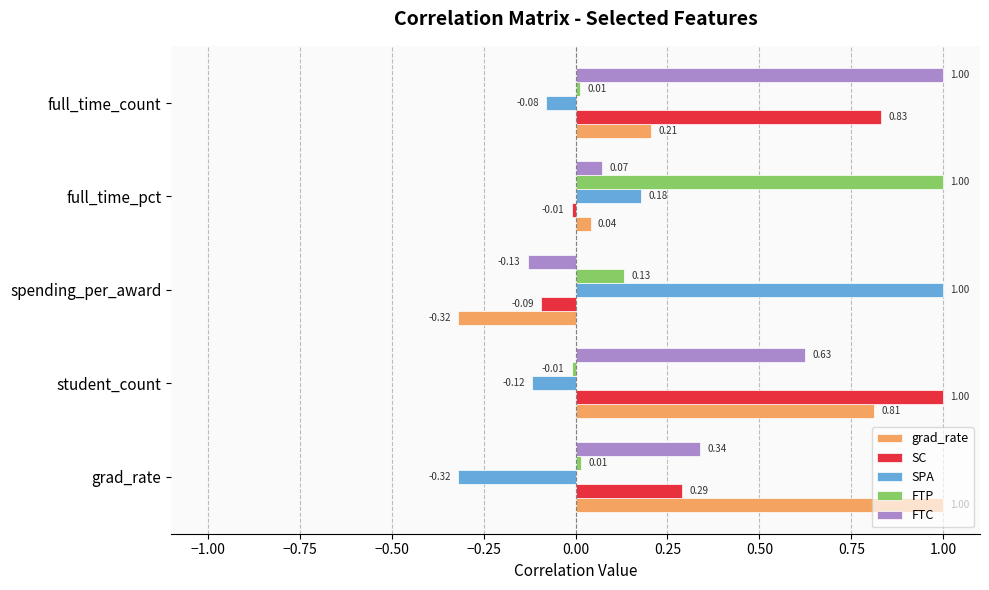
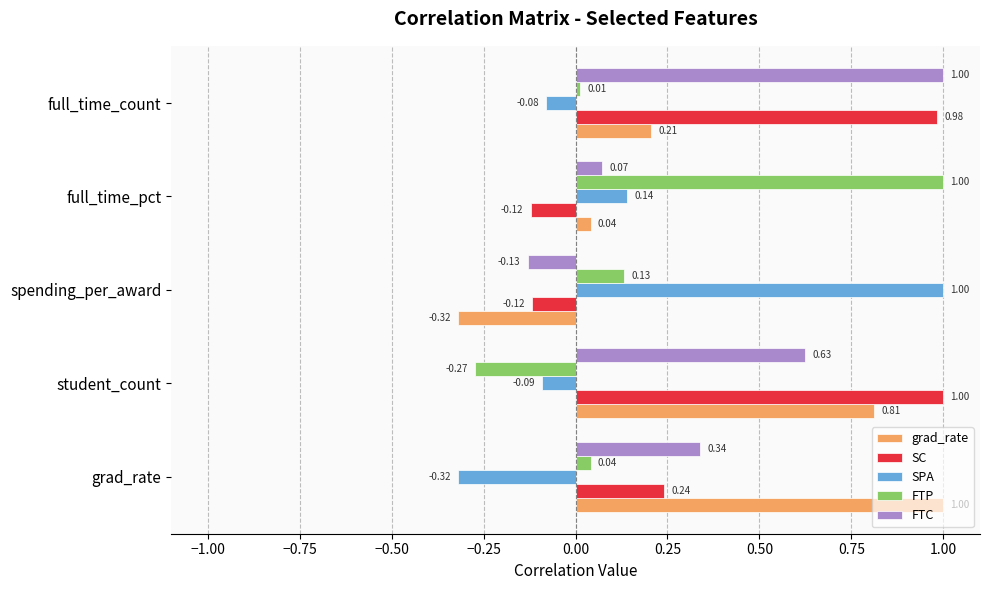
  {
    "grad_rate": {
      "full_time_count": 0.21,
      "full_time_pct": 0.04,
      "spending_per_award": -0.32,
      "student_count": 0.81
    },
    "SC": {
-     "full_time_count": 0.83,
-     "full_time_pct": -0.01,
-     "spending_per_award": -0.09,
+     "full_time_count": 0.98,
+     "full_time_pct": -0.12,
+     "spending_per_award": -0.12,
      "student_count": 1.00,
-     "grad_rate": 0.29
+     "grad_rate": 0.24
    },
    "SPA": {
      "full_time_count": -0.08,
-     "full_time_pct": 0.18,
+     "full_time_pct": 0.14,
      "spending_per_award": 1.00,
-     "student_count": -0.12,
+     "student_count": -0.09,
      "grad_rate": -0.32
    },
    "FTP": {
      "full_time_count": 0.01,
      "full_time_pct": 1.00,
      "spending_per_award": 0.13,
-     "student_count": -0.01,
-     "grad_rate": 0.01
+     "student_count": -0.27,
+     "grad_rate": 0.04
    },
    "FTC": {
      "full_time_count": 1.00,
      "full_time_pct": 0.07,
      "spending_per_award": -0.13,
      "student_count": 0.63,
      "grad_rate": 0.34
    }
  }
